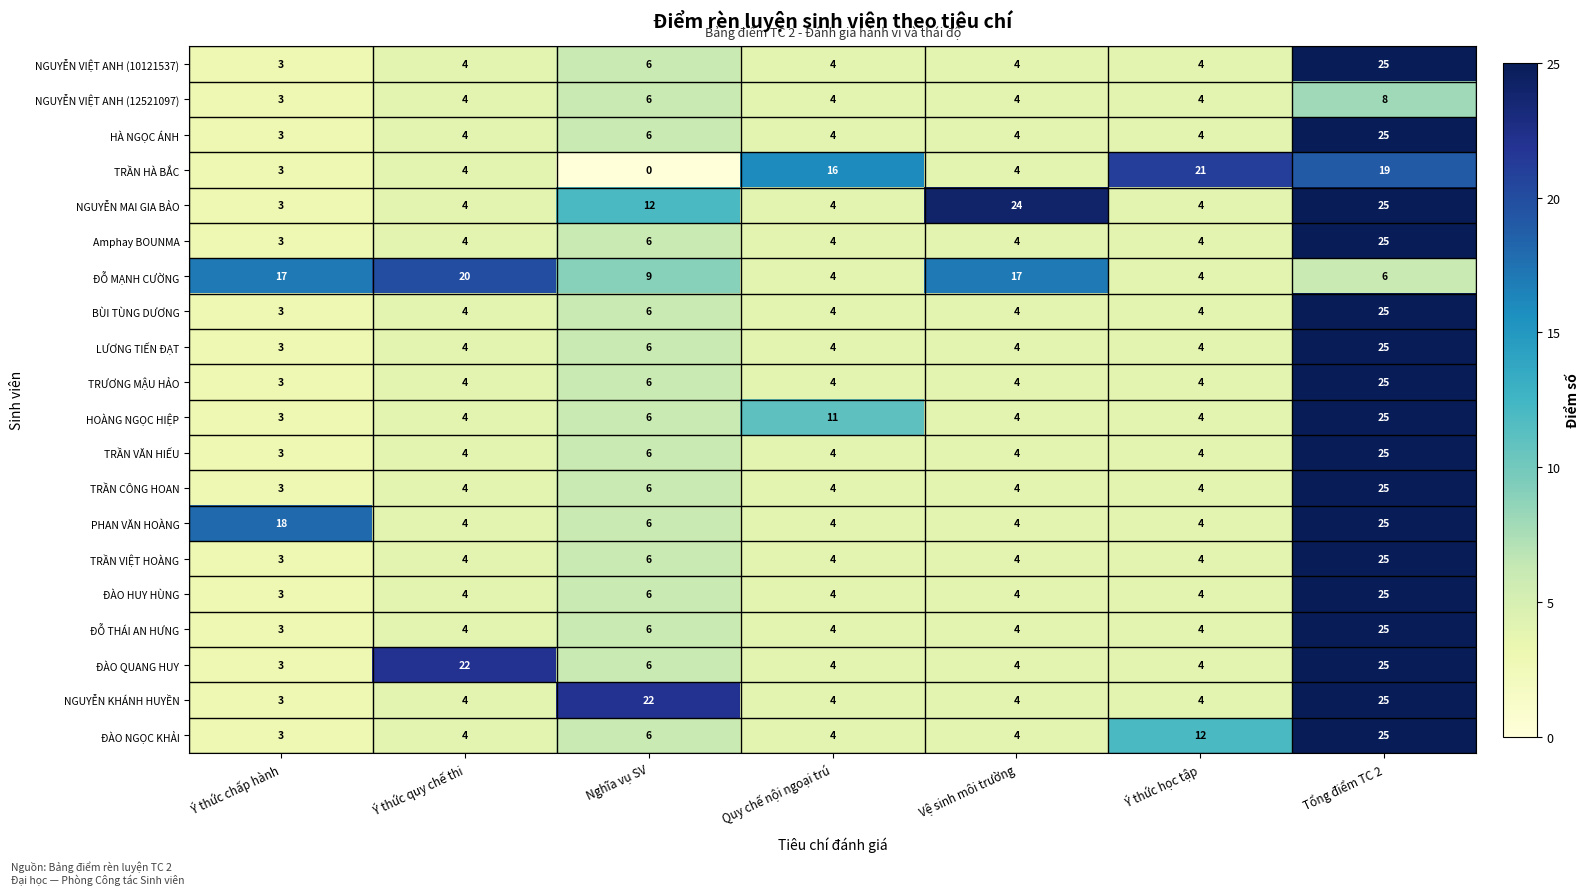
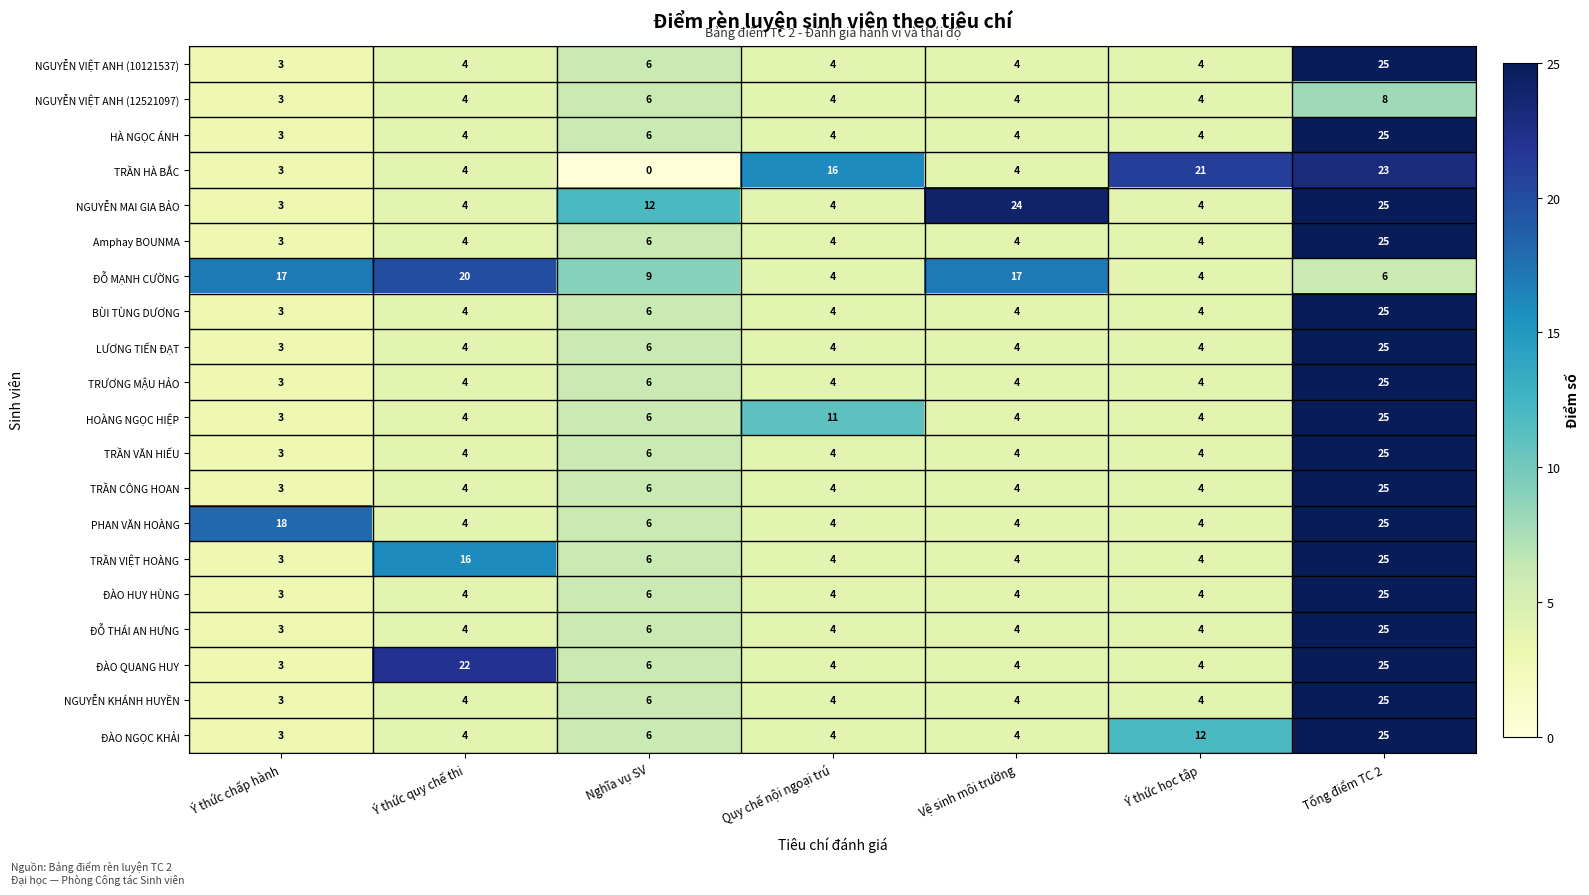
  {
    "NGUYỄN VIỆT ANH (10121537)": {
      "Ý thức chấp hành": 3,
      "Ý thức quy chế thi": 4,
      "Nghĩa vụ SV": 6,
      "Quy chế nội ngoại trú": 4,
      "Vệ sinh môi trường": 4,
      "Ý thức học tập": 4,
      "Tổng điểm TC 2": 25
    },
    "NGUYỄN VIỆT ANH (12521097)": {
      "Ý thức chấp hành": 3,
      "Ý thức quy chế thi": 4,
      "Nghĩa vụ SV": 6,
      "Quy chế nội ngoại trú": 4,
      "Vệ sinh môi trường": 4,
      "Ý thức học tập": 4,
      "Tổng điểm TC 2": 8
    },
    "HÀ NGỌC ÁNH": {
      "Ý thức chấp hành": 3,
      "Ý thức quy chế thi": 4,
      "Nghĩa vụ SV": 6,
      "Quy chế nội ngoại trú": 4,
      "Vệ sinh môi trường": 4,
      "Ý thức học tập": 4,
      "Tổng điểm TC 2": 25
    },
    "TRẦN HÀ BẮC": {
      "Ý thức chấp hành": 3,
      "Ý thức quy chế thi": 4,
      "Nghĩa vụ SV": 0,
      "Quy chế nội ngoại trú": 16,
      "Vệ sinh môi trường": 4,
      "Ý thức học tập": 21,
-     "Tổng điểm TC 2": 19
+     "Tổng điểm TC 2": 23
    },
    "NGUYỄN MAI GIA BẢO": {
      "Ý thức chấp hành": 3,
      "Ý thức quy chế thi": 4,
      "Nghĩa vụ SV": 12,
      "Quy chế nội ngoại trú": 4,
      "Vệ sinh môi trường": 24,
      "Ý thức học tập": 4,
      "Tổng điểm TC 2": 25
    },
    "Amphay BOUNMA": {
      "Ý thức chấp hành": 3,
      "Ý thức quy chế thi": 4,
      "Nghĩa vụ SV": 6,
      "Quy chế nội ngoại trú": 4,
      "Vệ sinh môi trường": 4,
      "Ý thức học tập": 4,
      "Tổng điểm TC 2": 25
    },
    "ĐỖ MẠNH CƯỜNG": {
      "Ý thức chấp hành": 17,
      "Ý thức quy chế thi": 20,
      "Nghĩa vụ SV": 9,
      "Quy chế nội ngoại trú": 4,
      "Vệ sinh môi trường": 17,
      "Ý thức học tập": 4,
      "Tổng điểm TC 2": 6
    },
    "BÙI TÙNG DƯƠNG": {
      "Ý thức chấp hành": 3,
      "Ý thức quy chế thi": 4,
      "Nghĩa vụ SV": 6,
      "Quy chế nội ngoại trú": 4,
      "Vệ sinh môi trường": 4,
      "Ý thức học tập": 4,
      "Tổng điểm TC 2": 25
    },
    "LƯƠNG TIẾN ĐẠT": {
      "Ý thức chấp hành": 3,
      "Ý thức quy chế thi": 4,
      "Nghĩa vụ SV": 6,
      "Quy chế nội ngoại trú": 4,
      "Vệ sinh môi trường": 4,
      "Ý thức học tập": 4,
      "Tổng điểm TC 2": 25
    },
    "TRƯƠNG MẬU HẢO": {
      "Ý thức chấp hành": 3,
      "Ý thức quy chế thi": 4,
      "Nghĩa vụ SV": 6,
      "Quy chế nội ngoại trú": 4,
      "Vệ sinh môi trường": 4,
      "Ý thức học tập": 4,
      "Tổng điểm TC 2": 25
    },
    "HOÀNG NGỌC HIỆP": {
      "Ý thức chấp hành": 3,
      "Ý thức quy chế thi": 4,
      "Nghĩa vụ SV": 6,
      "Quy chế nội ngoại trú": 11,
      "Vệ sinh môi trường": 4,
      "Ý thức học tập": 4,
      "Tổng điểm TC 2": 25
    },
    "TRẦN VĂN HIẾU": {
      "Ý thức chấp hành": 3,
      "Ý thức quy chế thi": 4,
      "Nghĩa vụ SV": 6,
      "Quy chế nội ngoại trú": 4,
      "Vệ sinh môi trường": 4,
      "Ý thức học tập": 4,
      "Tổng điểm TC 2": 25
    },
    "TRẦN CÔNG HOAN": {
      "Ý thức chấp hành": 3,
      "Ý thức quy chế thi": 4,
      "Nghĩa vụ SV": 6,
      "Quy chế nội ngoại trú": 4,
      "Vệ sinh môi trường": 4,
      "Ý thức học tập": 4,
      "Tổng điểm TC 2": 25
    },
    "PHAN VĂN HOÀNG": {
      "Ý thức chấp hành": 18,
      "Ý thức quy chế thi": 4,
      "Nghĩa vụ SV": 6,
      "Quy chế nội ngoại trú": 4,
      "Vệ sinh môi trường": 4,
      "Ý thức học tập": 4,
      "Tổng điểm TC 2": 25
    },
    "TRẦN VIỆT HOÀNG": {
      "Ý thức chấp hành": 3,
-     "Ý thức quy chế thi": 4,
+     "Ý thức quy chế thi": 16,
      "Nghĩa vụ SV": 6,
      "Quy chế nội ngoại trú": 4,
      "Vệ sinh môi trường": 4,
      "Ý thức học tập": 4,
      "Tổng điểm TC 2": 25
    },
    "ĐÀO HUY HÙNG": {
      "Ý thức chấp hành": 3,
      "Ý thức quy chế thi": 4,
      "Nghĩa vụ SV": 6,
      "Quy chế nội ngoại trú": 4,
      "Vệ sinh môi trường": 4,
      "Ý thức học tập": 4,
      "Tổng điểm TC 2": 25
    },
    "ĐỖ THÁI AN HƯNG": {
      "Ý thức chấp hành": 3,
      "Ý thức quy chế thi": 4,
      "Nghĩa vụ SV": 6,
      "Quy chế nội ngoại trú": 4,
      "Vệ sinh môi trường": 4,
      "Ý thức học tập": 4,
      "Tổng điểm TC 2": 25
    },
    "ĐÀO QUANG HUY": {
      "Ý thức chấp hành": 3,
      "Ý thức quy chế thi": 22,
      "Nghĩa vụ SV": 6,
      "Quy chế nội ngoại trú": 4,
      "Vệ sinh môi trường": 4,
      "Ý thức học tập": 4,
      "Tổng điểm TC 2": 25
    },
    "NGUYỄN KHÁNH HUYỀN": {
      "Ý thức chấp hành": 3,
      "Ý thức quy chế thi": 4,
-     "Nghĩa vụ SV": 22,
+     "Nghĩa vụ SV": 6,
      "Quy chế nội ngoại trú": 4,
      "Vệ sinh môi trường": 4,
      "Ý thức học tập": 4,
      "Tổng điểm TC 2": 25
    },
    "ĐÀO NGỌC KHẢI": {
      "Ý thức chấp hành": 3,
      "Ý thức quy chế thi": 4,
      "Nghĩa vụ SV": 6,
      "Quy chế nội ngoại trú": 4,
      "Vệ sinh môi trường": 4,
      "Ý thức học tập": 12,
      "Tổng điểm TC 2": 25
    }
  }
